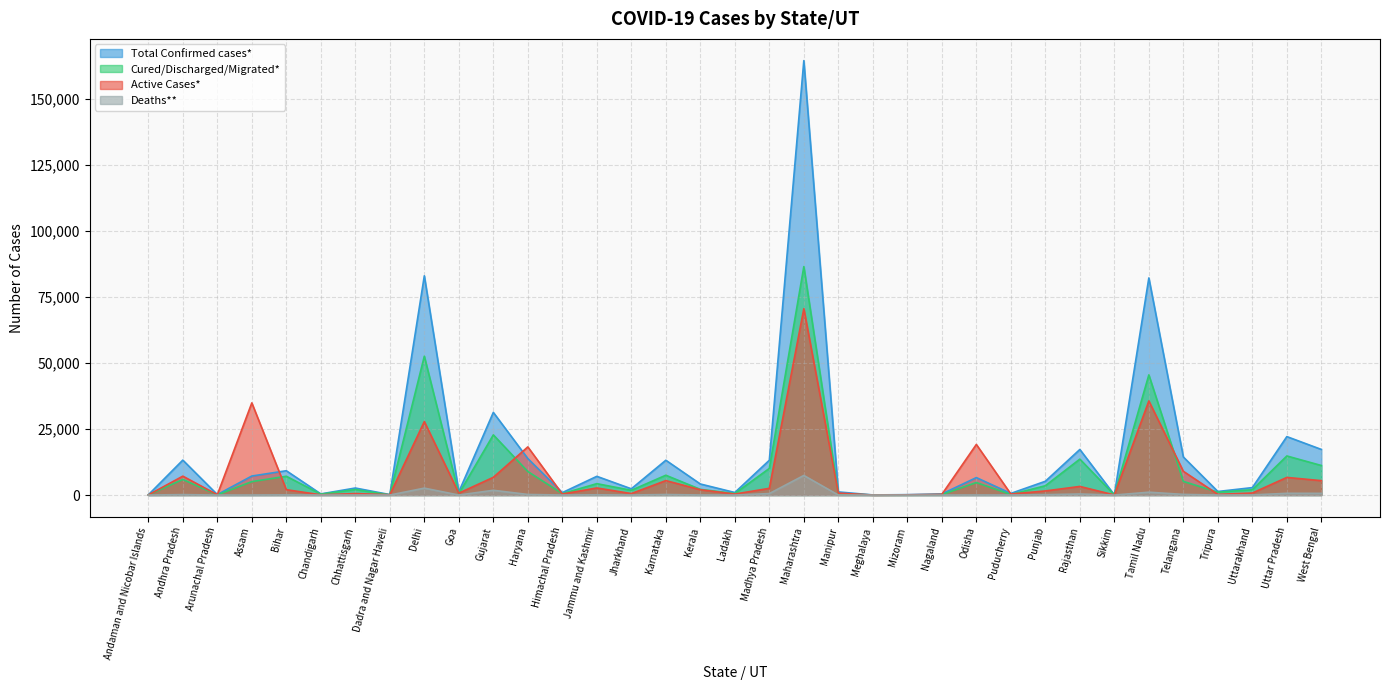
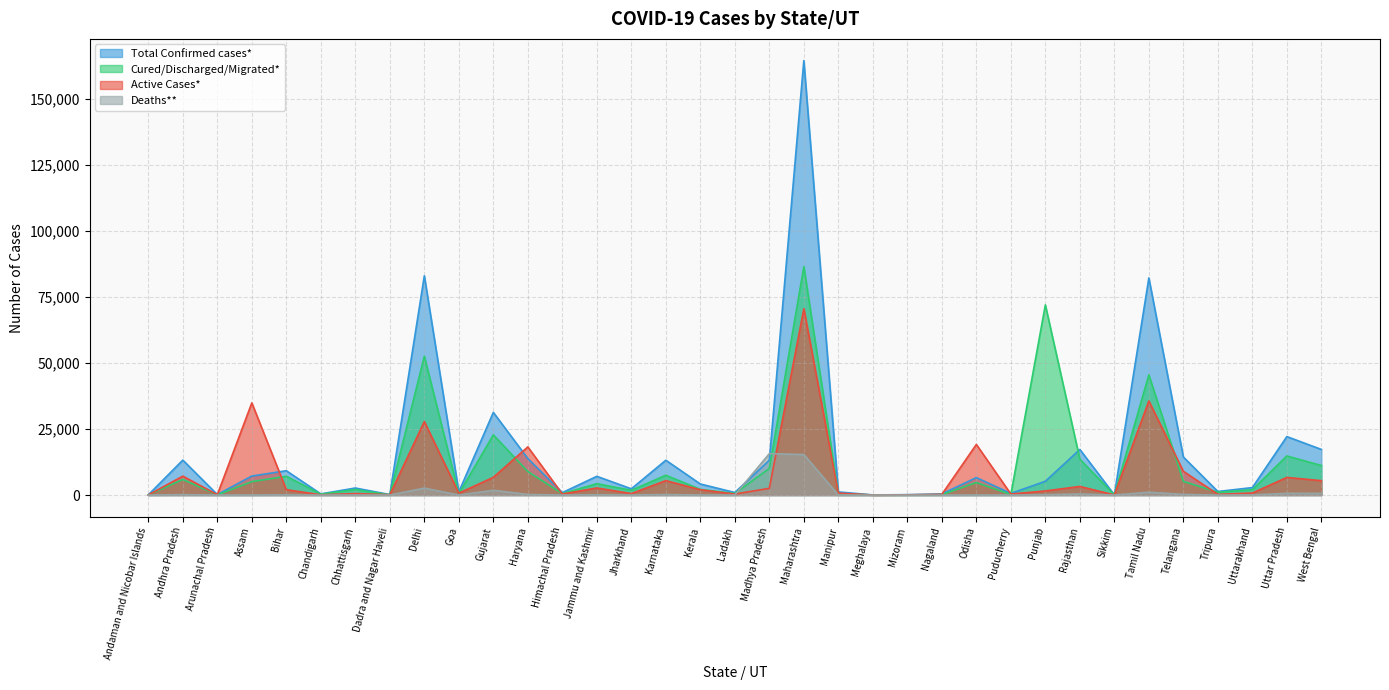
  {
    "Total Confirmed cases*": {
      "Andhra Pradesh": "13,000",
      "Assam": "7,000",
      "Bihar": "9,000",
      "Delhi": "83,000",
      "Gujarat": "31,000",
      "Haryana": "14,000",
      "Jammu and Kashmir": "7,000",
      "Karnataka": "13,000",
      "Kerala": "4,000",
      "Madhya Pradesh": "13,000",
      "Maharashtra": "165,000",
      "Odisha": "7,000",
      "Punjab": "5,000",
      "Rajasthan": "17,000",
      "Tamil Nadu": "82,000",
      "Telangana": "14,000",
      "Uttar Pradesh": "22,000",
      "West Bengal": "17,000"
    },
    "Cured/Discharged/Migrated*": {
      "Andhra Pradesh": "6,000",
      "Assam": "5,000",
      "Bihar": "7,000",
      "Delhi": "53,000",
      "Gujarat": "23,000",
      "Haryana": "9,000",
      "Jammu and Kashmir": "4,000",
      "Karnataka": "8,000",
      "Madhya Pradesh": "10,000",
      "Maharashtra": "87,000",
      "Odisha": "5,000",
-     "Punjab": "4,000",
+     "Punjab": "72,000",
      "Rajasthan": "14,000",
      "Tamil Nadu": "46,000",
      "Telangana": "5,000",
      "Uttar Pradesh": "15,000",
      "West Bengal": "11,000"
    },
    "Active Cases*": {
      "Andhra Pradesh": "7,000",
      "Assam": "35,000",
      "Bihar": "2,000",
      "Delhi": "28,000",
      "Gujarat": "7,000",
      "Haryana": "18,000",
      "Jammu and Kashmir": "3,000",
      "Karnataka": "5,000",
      "Madhya Pradesh": "3,000",
      "Maharashtra": "71,000",
      "Odisha": "19,000",
      "Punjab": "2,000",
      "Rajasthan": "3,000",
      "Tamil Nadu": "36,000",
      "Telangana": "9,000",
      "Uttar Pradesh": "7,000",
      "West Bengal": "5,000"
    },
    "Deaths**": {
      "Andhra Pradesh": "0",
      "Assam": "0",
      "Bihar": "0",
      "Delhi": "3,000",
      "Gujarat": "2,000",
      "Haryana": "0",
      "Jammu and Kashmir": "0",
      "Karnataka": "0",
      "Kerala": "0",
-     "Madhya Pradesh": "1,000",
-     "Maharashtra": "7,000",
+     "Madhya Pradesh": "16,000",
+     "Maharashtra": "15,000",
      "Odisha": "0",
      "Punjab": "0",
      "Rajasthan": "0",
      "Tamil Nadu": "1,000",
      "Telangana": "0",
      "Uttar Pradesh": "1,000",
      "West Bengal": "1,000"
    }
  }
